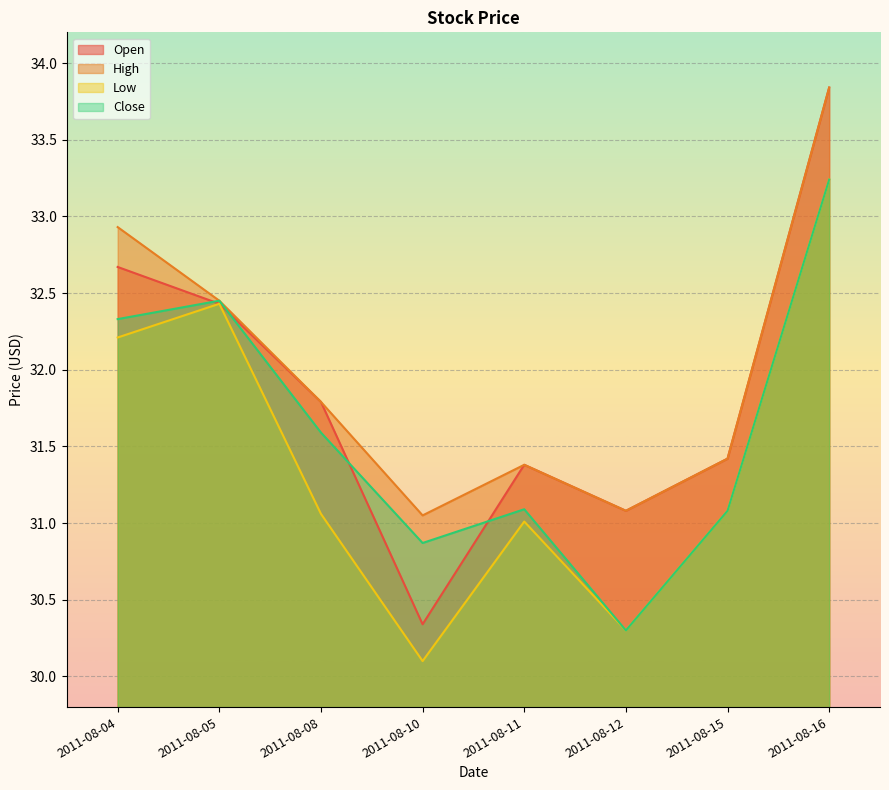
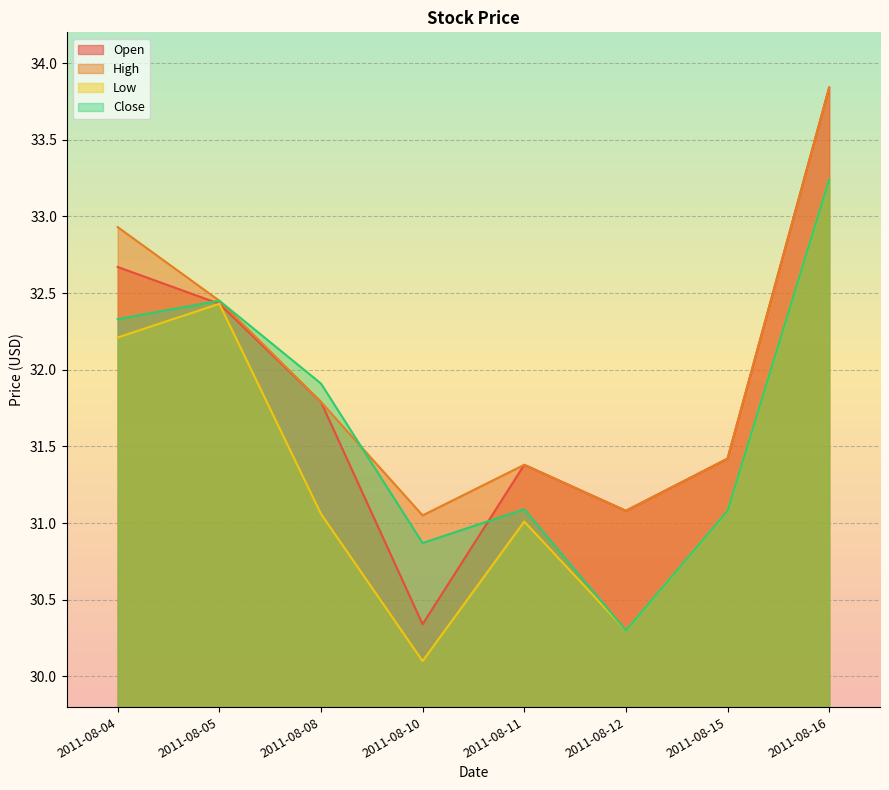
  {
    "Close": {
      "2011-08-04": 32.33,
-     "2011-08-08": 31.59,
+     "2011-08-08": 31.91,
      "2011-08-10": 30.87,
      "2011-08-11": 31.09
    }
  }
